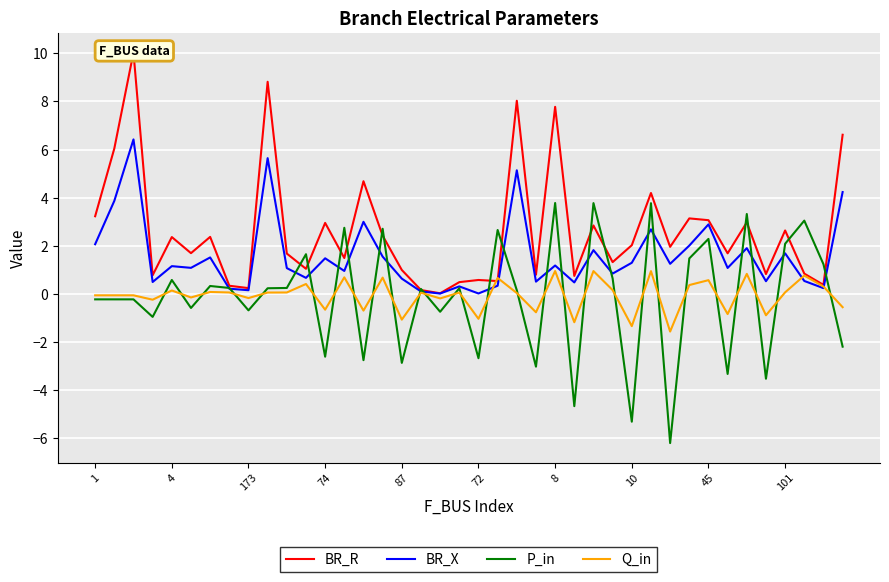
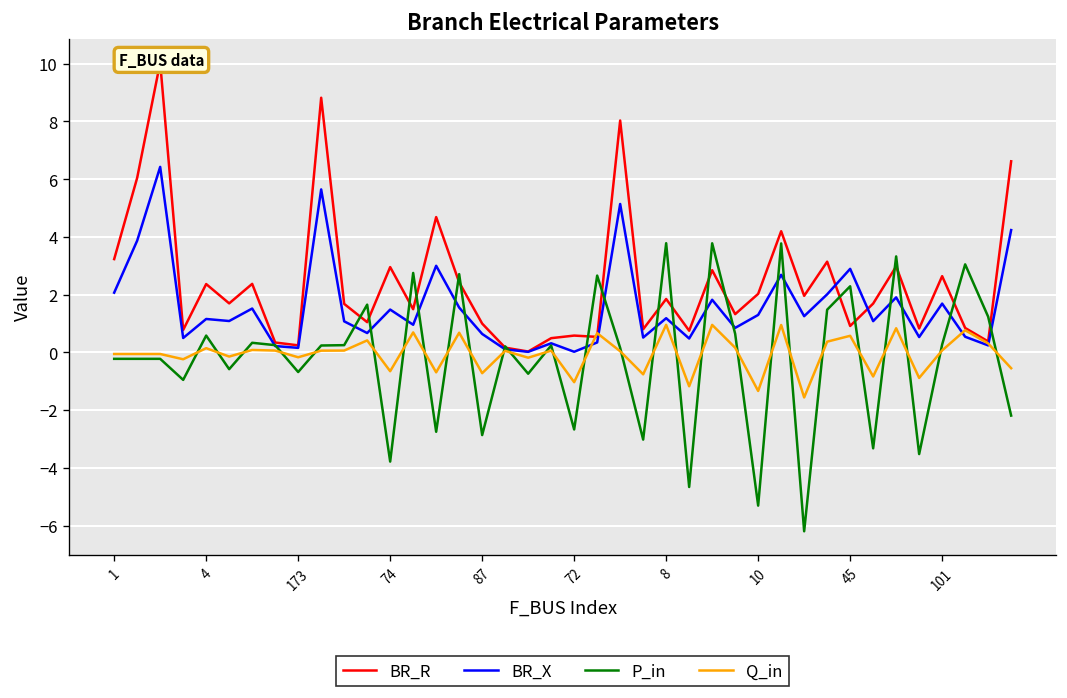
  {
    "BR_R": {
      "4": 2.4,
      "74": 3.0,
      "87": 1.0,
      "72": 0.6,
-     "8": 7.8,
-     "45": 3.1,
+     "8": 1.8,
+     "45": 0.9,
      "101": 2.6
    },
    "BR_X": {
      "4": 1.2,
      "74": 1.5,
      "87": 0.6,
      "72": 0.0,
      "8": 1.2,
      "45": 2.9,
      "101": 1.7
    },
    "P_in": {
      "4": 0.6,
      "173": -0.7,
-     "74": -2.6,
+     "74": -3.8,
      "87": -2.9,
      "72": -2.7,
      "8": 3.8,
      "45": 2.3,
-     "101": 2.1
+     "101": 0.3
    },
    "Q_in": {
      "4": 0.1,
      "173": -0.2,
      "74": -0.7,
-     "87": -1.1,
+     "87": -0.7,
      "72": -1.0,
      "8": 1.0,
      "45": 0.6,
      "101": 0.1
    }
  }
